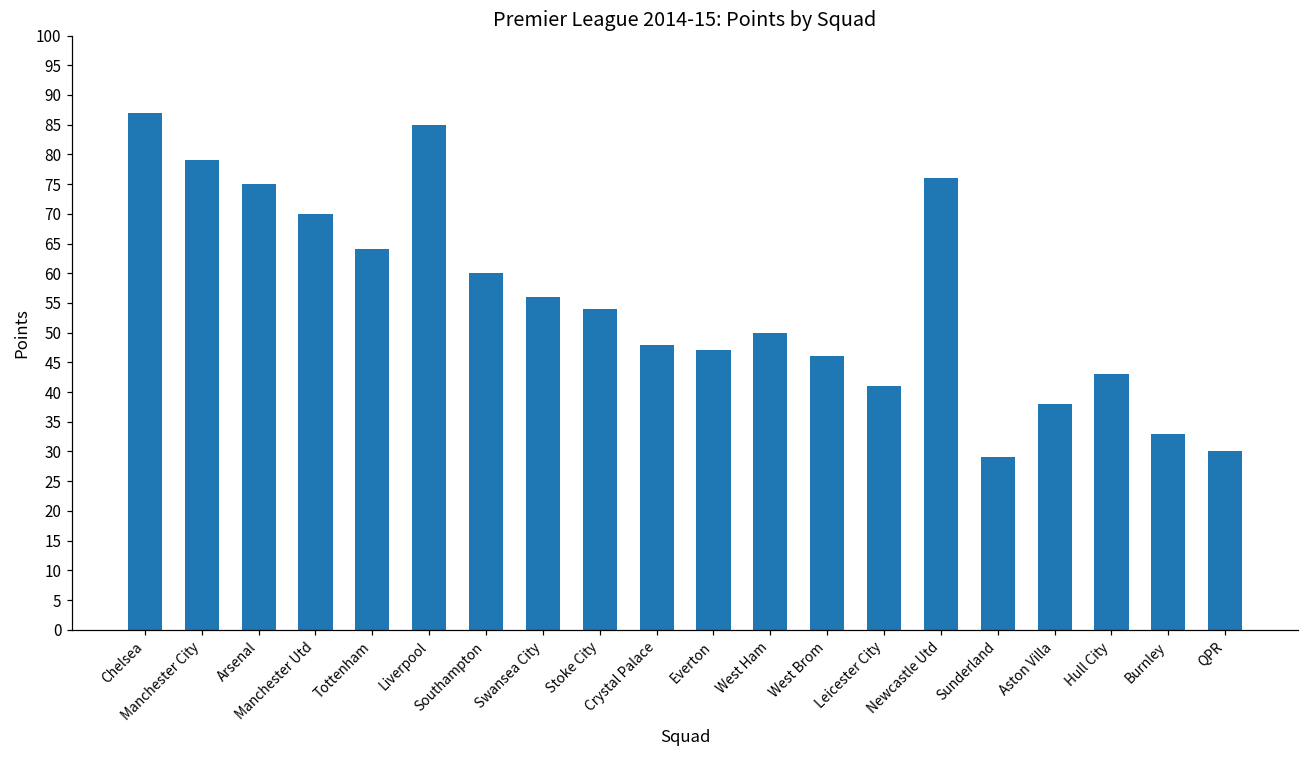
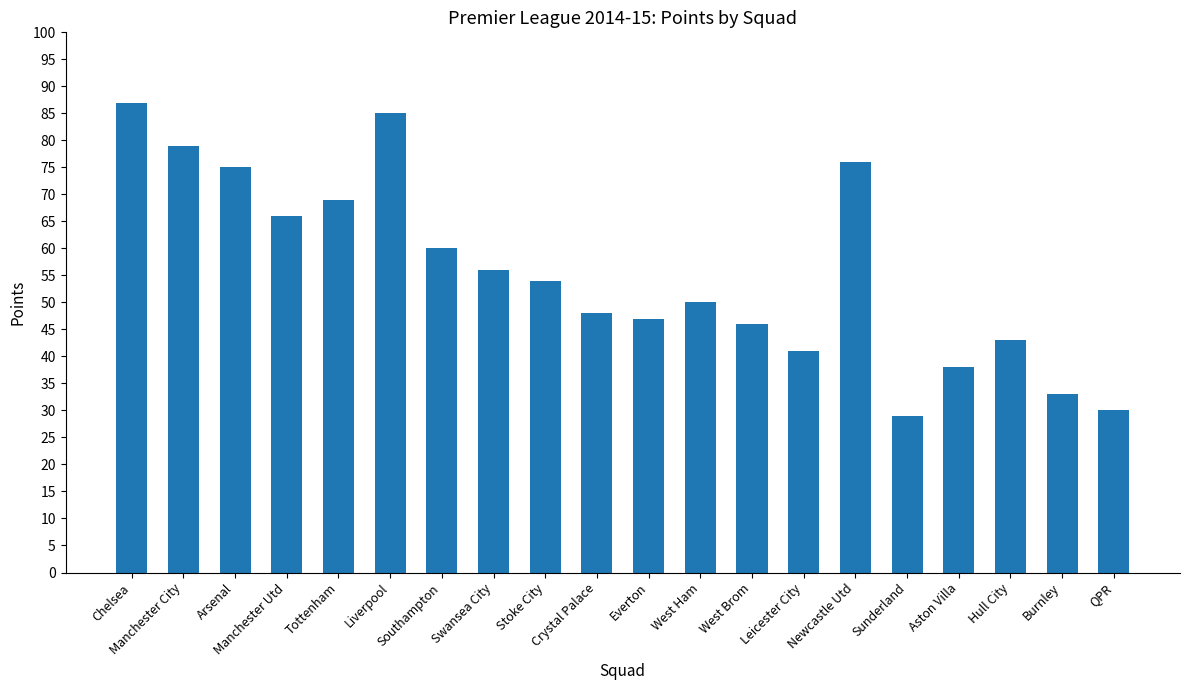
  {
    "Chelsea": 87,
    "Manchester City": 79,
    "Arsenal": 75,
-   "Manchester Utd": 70,
-   "Tottenham": 64,
+   "Manchester Utd": 66,
+   "Tottenham": 69,
    "Liverpool": 85,
    "Southampton": 60,
    "Swansea City": 56,
    "Stoke City": 54,
    "Crystal Palace": 48,
    "Everton": 47,
    "West Ham": 50,
    "West Brom": 46,
    "Leicester City": 41,
    "Newcastle Utd": 76,
    "Sunderland": 29,
    "Aston Villa": 38,
    "Hull City": 43,
    "Burnley": 33,
    "QPR": 30
  }
